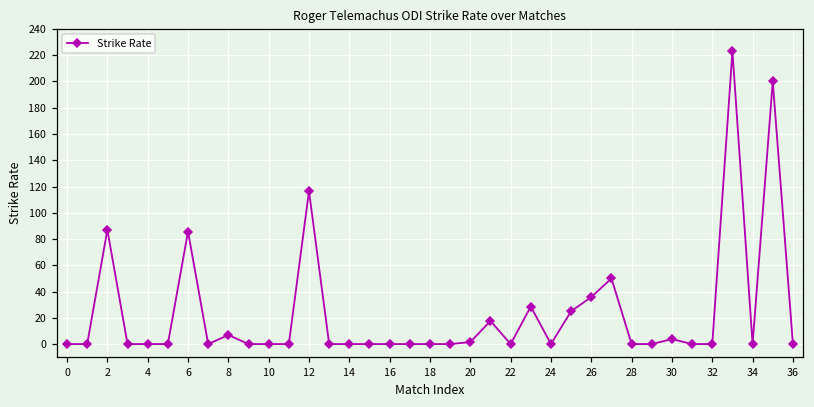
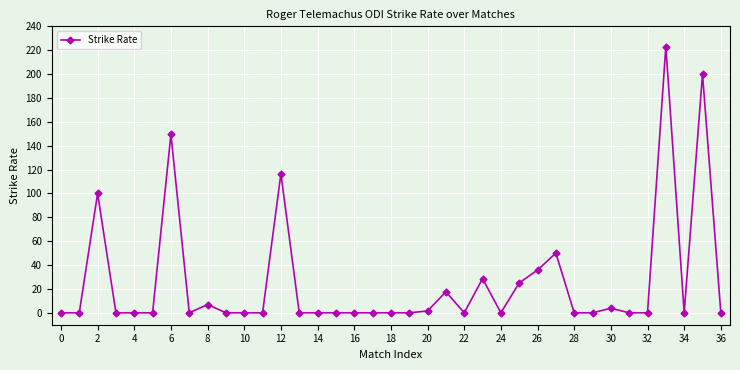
  {
    "0": 0,
-   "2": 87,
+   "2": 100,
    "4": 0,
-   "6": 86,
+   "6": 150,
    "8": 7,
    "10": 0,
    "12": 117,
    "14": 0,
    "16": 0,
    "18": 0,
    "20": 2,
    "22": 0,
    "24": 0,
    "26": 36,
    "28": 0,
    "30": 4,
    "32": 0,
    "34": 0,
    "36": 0
  }
